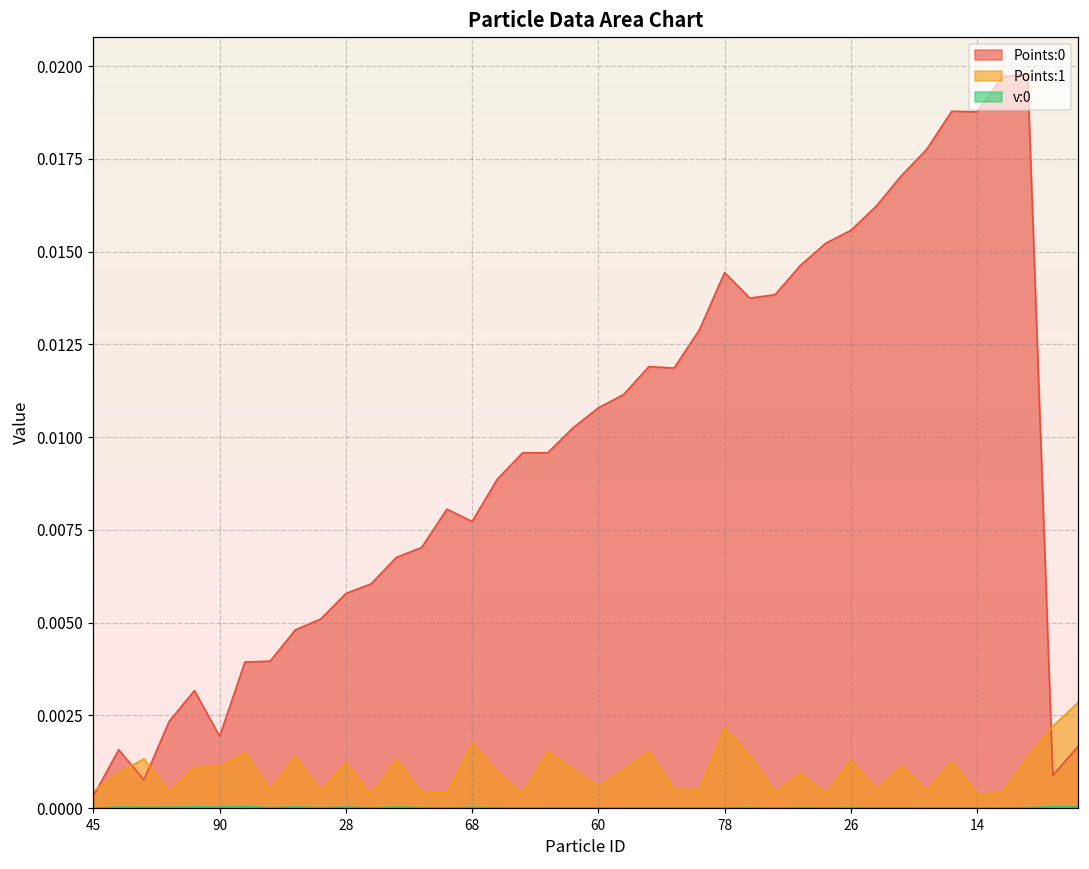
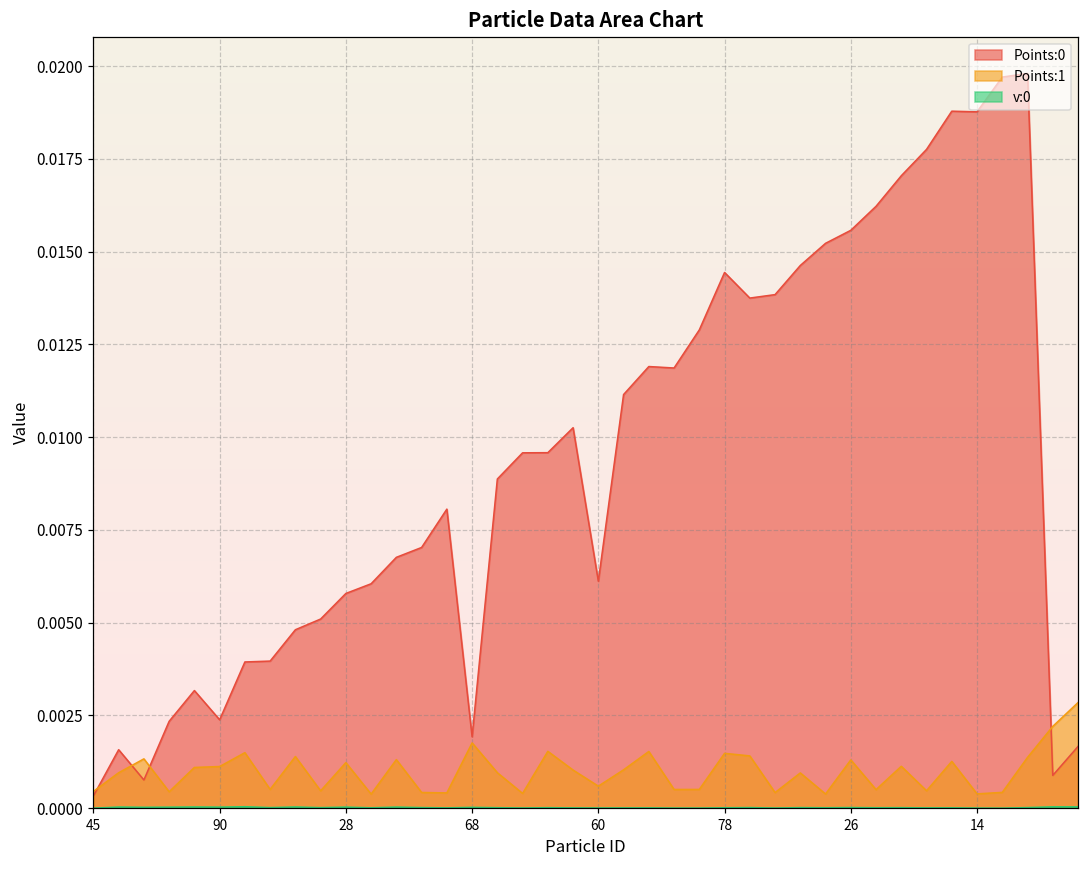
  {
    "Particle Data Area Chart": {
      "Points:0": {
        "45": 0.0003,
-       "90": 0.0019,
-       "68": 0.0077,
-       "60": 0.0108,
+       "90": 0.0024,
+       "68": 0.0019,
+       "60": 0.0061,
        "78": 0.0144
      },
      "Points:1": {
        "45": 0.0005,
        "90": 0.0011,
        "68": 0.0018,
        "60": 0.0006,
-       "78": 0.0022
+       "78": 0.0015
      },
      "v:0": {
        "45": 0.0000,
        "90": 0.0000,
        "68": 0.0000,
        "60": 0.0000,
        "78": 0.0000
      }
    }
  }
